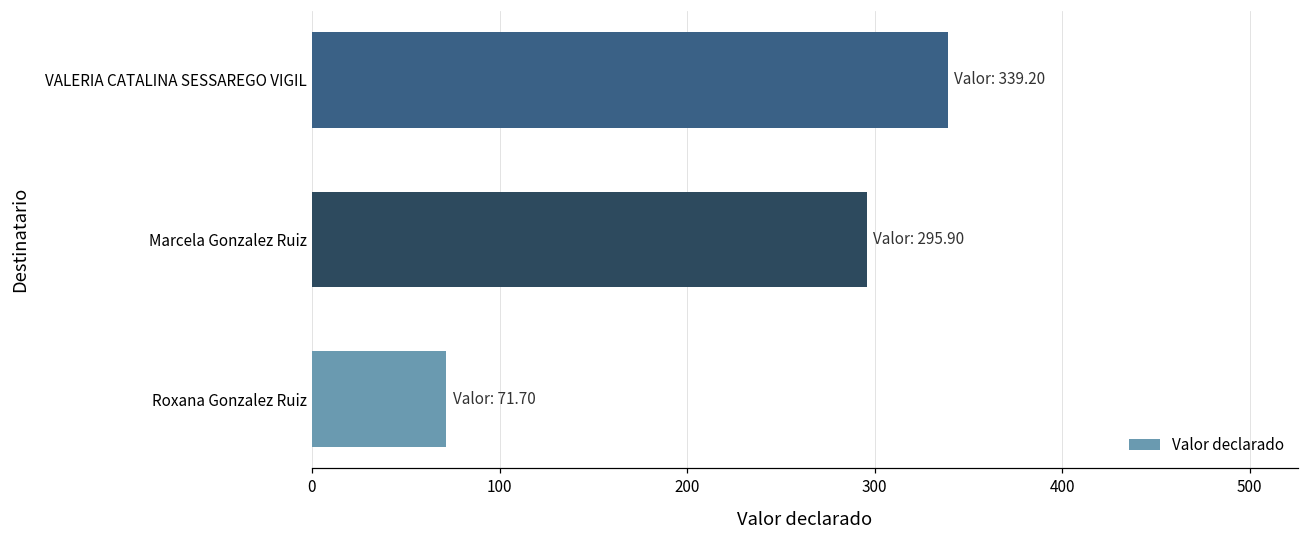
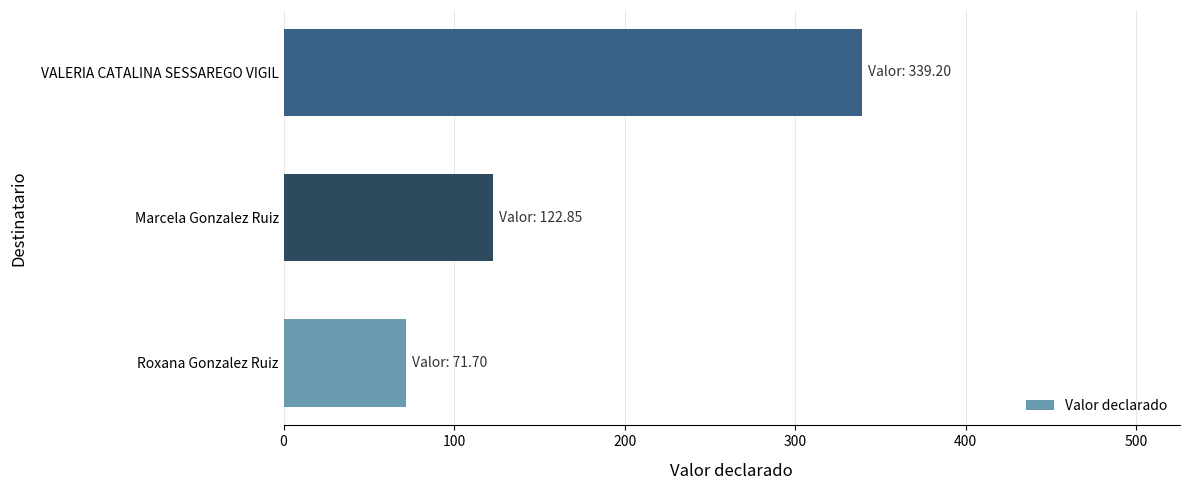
  {
    "VALERIA CATALINA SESSAREGO VIGIL": 339.20,
-   "Marcela Gonzalez Ruiz": 295.90,
+   "Marcela Gonzalez Ruiz": 122.85,
    "Roxana Gonzalez Ruiz": 71.70
  }
